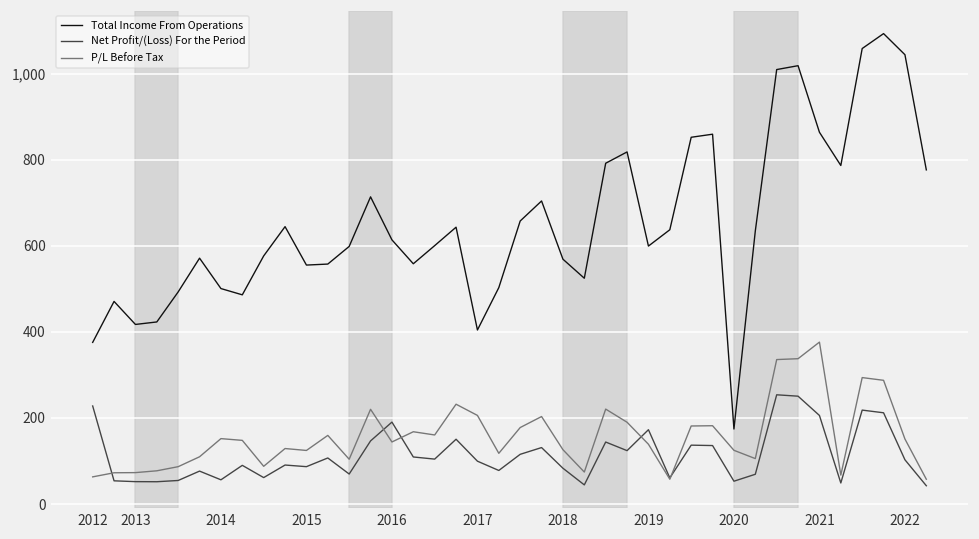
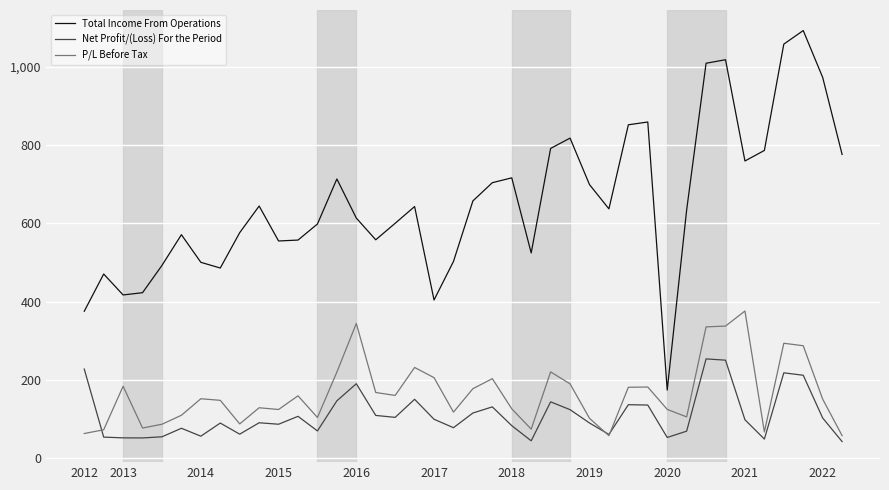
  {
    "Total Income From Operations": {
      "2012": "380",
      "2013": "420",
      "2014": "500",
      "2015": "560",
      "2016": "610",
      "2017": "400",
-     "2018": "570",
-     "2019": "600",
+     "2018": "720",
+     "2019": "700",
      "2020": "170",
-     "2021": "860",
-     "2022": "1,040"
+     "2021": "760",
+     "2022": "970"
    },
    "Net Profit/(Loss) For the Period": {
      "2012": "230",
      "2013": "50",
      "2014": "60",
      "2015": "90",
      "2016": "190",
      "2017": "100",
      "2018": "80",
-     "2019": "170",
+     "2019": "90",
      "2020": "50",
-     "2021": "210",
+     "2021": "100",
      "2022": "100"
    },
    "P/L Before Tax": {
      "2012": "60",
-     "2013": "70",
+     "2013": "180",
      "2014": "150",
      "2015": "120",
-     "2016": "140",
+     "2016": "340",
      "2017": "210",
      "2018": "130",
-     "2019": "140",
+     "2019": "100",
      "2020": "120",
      "2021": "380",
      "2022": "150"
    }
  }
